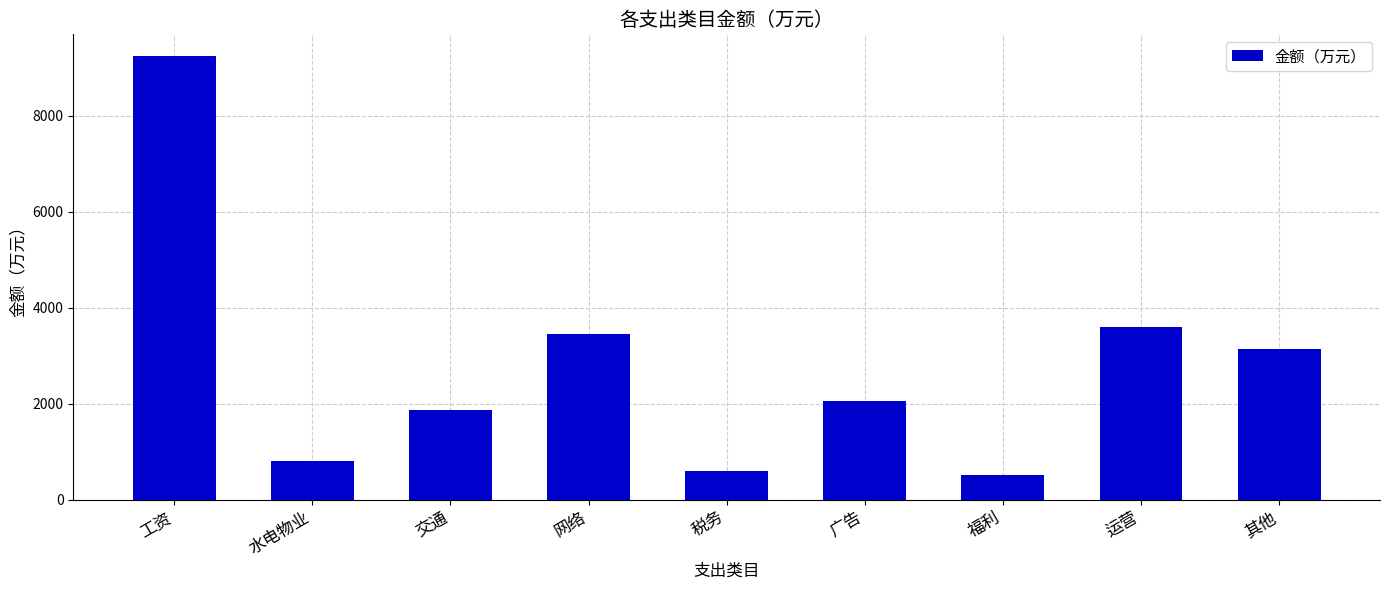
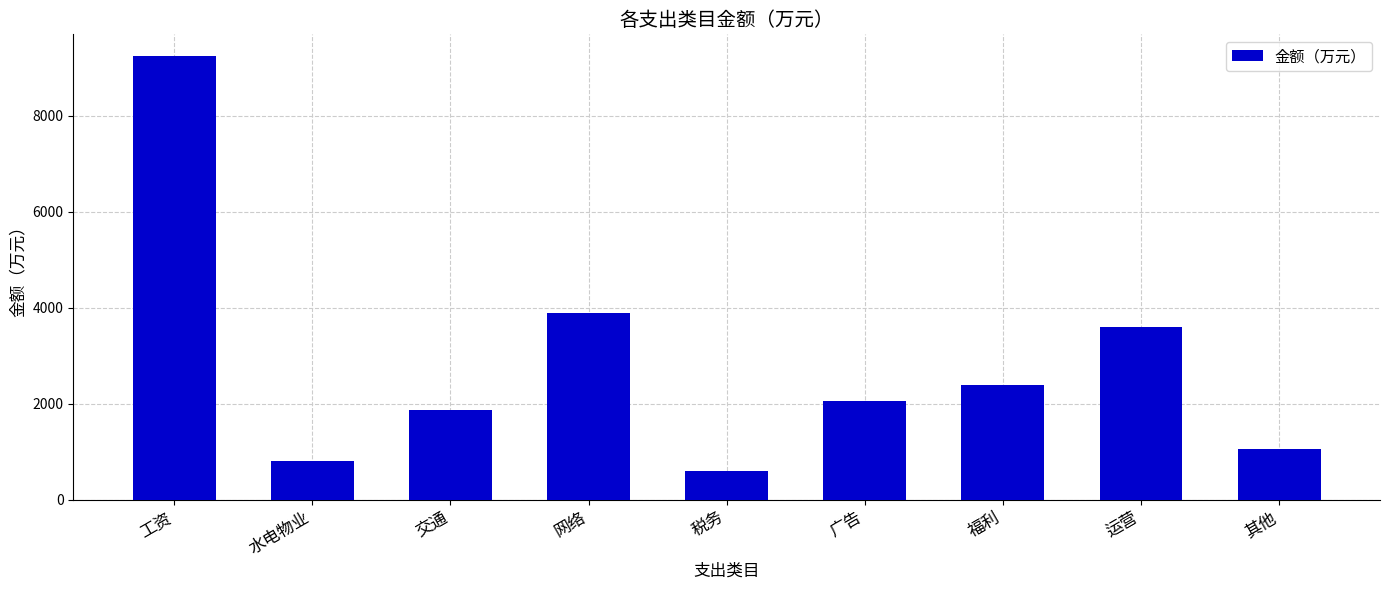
  {
    "工资": 9200,
    "水电物业": 800,
    "交通": 1900,
-   "网络": 3500,
+   "网络": 3900,
    "税务": 600,
    "广告": 2100,
-   "福利": 500,
+   "福利": 2400,
    "运营": 3600,
-   "其他": 3200
+   "其他": 1100
  }
